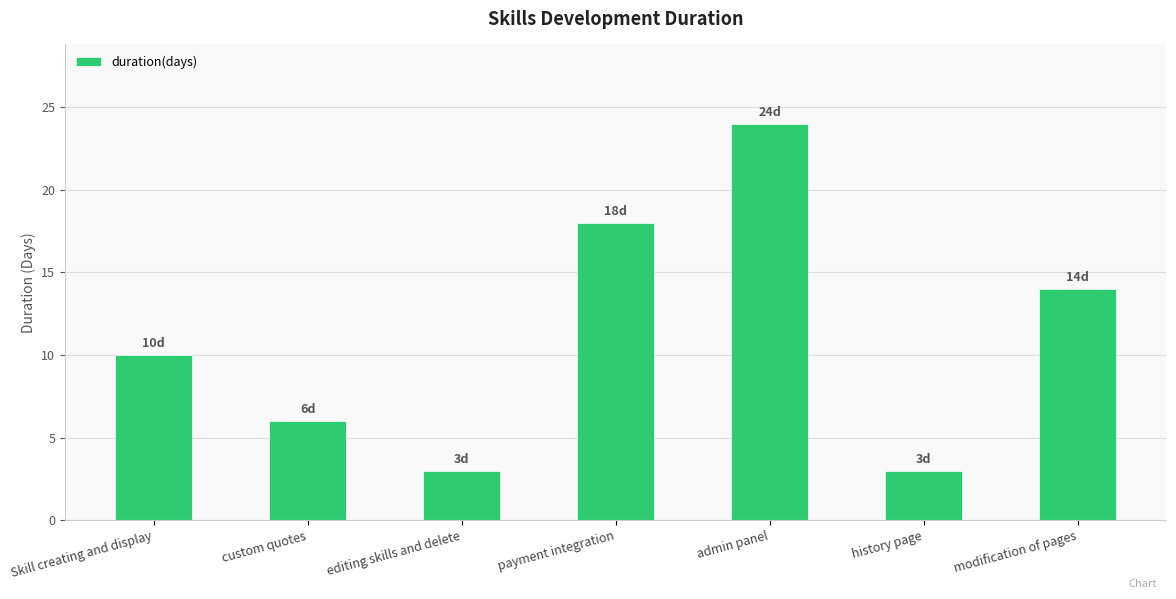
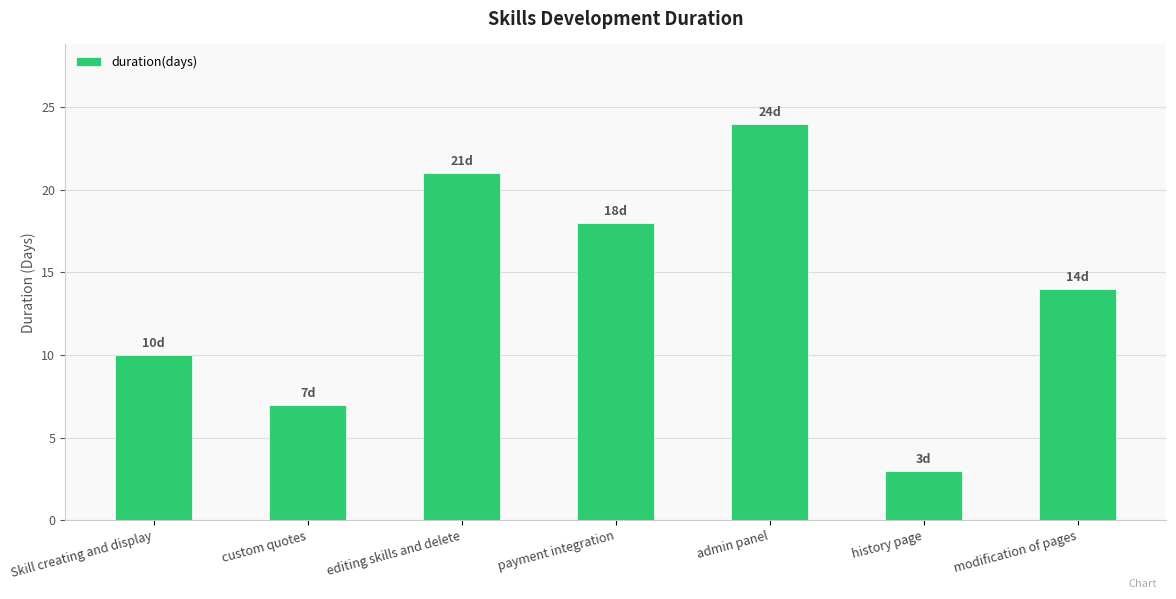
  {
    "Skill creating and display": "10d",
-   "custom quotes": "6d",
-   "editing skills and delete": "3d",
+   "custom quotes": "7d",
+   "editing skills and delete": "21d",
    "payment integration": "18d",
    "admin panel": "24d",
    "history page": "3d",
    "modification of pages": "14d"
  }
